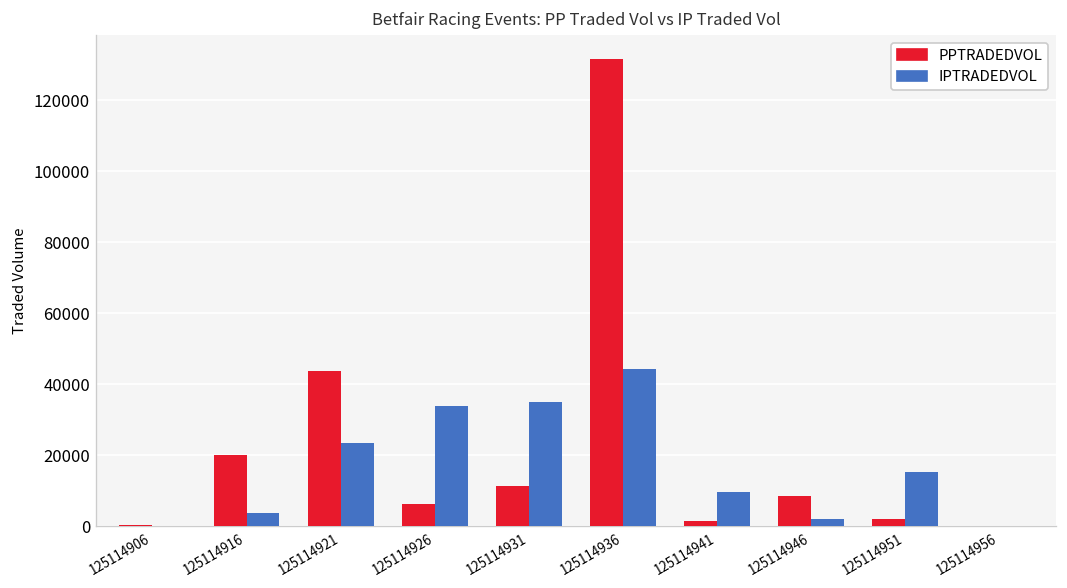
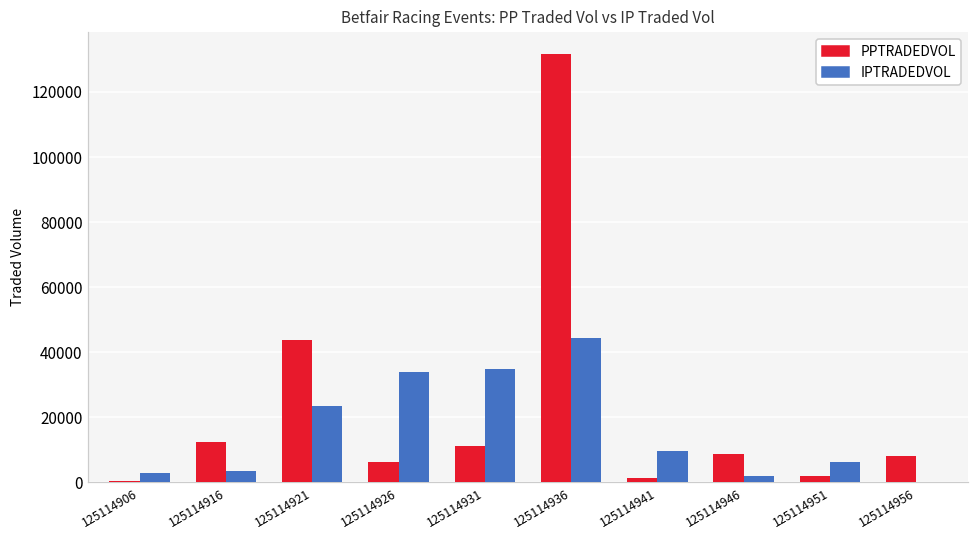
  {
    "PPTRADEDVOL": {
-     "125114916": 20000,
+     "125114916": 12000,
      "125114921": 44000,
      "125114926": 6000,
      "125114931": 11000,
      "125114936": 132000,
      "125114941": 1000,
      "125114946": 9000,
      "125114951": 2000,
-     "125114956": 0
+     "125114956": 8000
    },
    "IPTRADEDVOL": {
-     "125114906": 0,
+     "125114906": 3000,
      "125114916": 4000,
      "125114921": 24000,
      "125114926": 34000,
      "125114931": 35000,
      "125114936": 44000,
      "125114941": 10000,
      "125114946": 2000,
-     "125114951": 15000
+     "125114951": 6000
    }
  }
